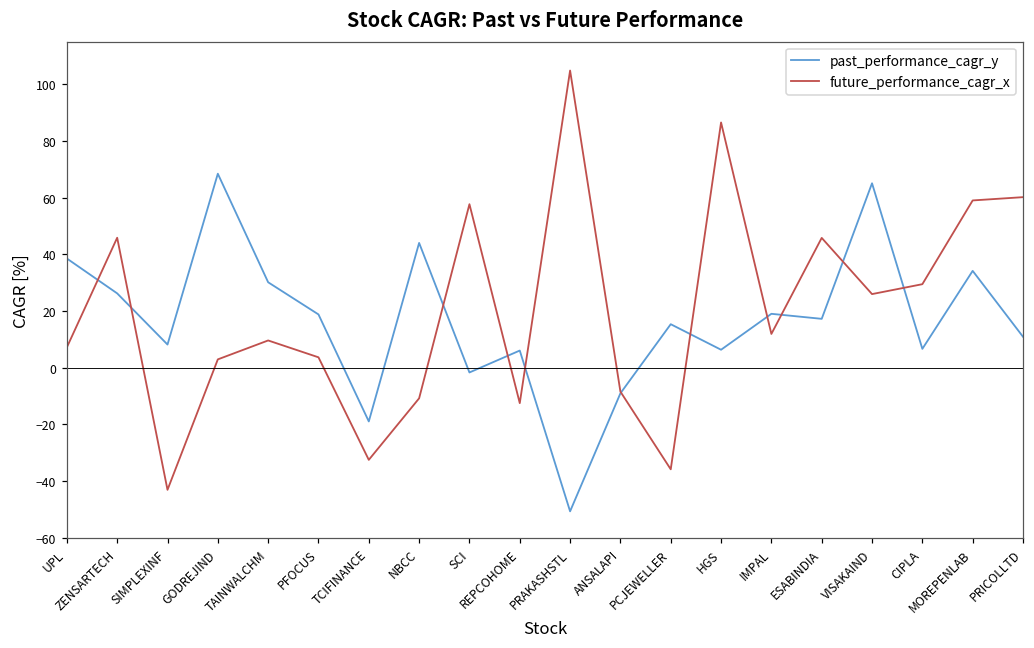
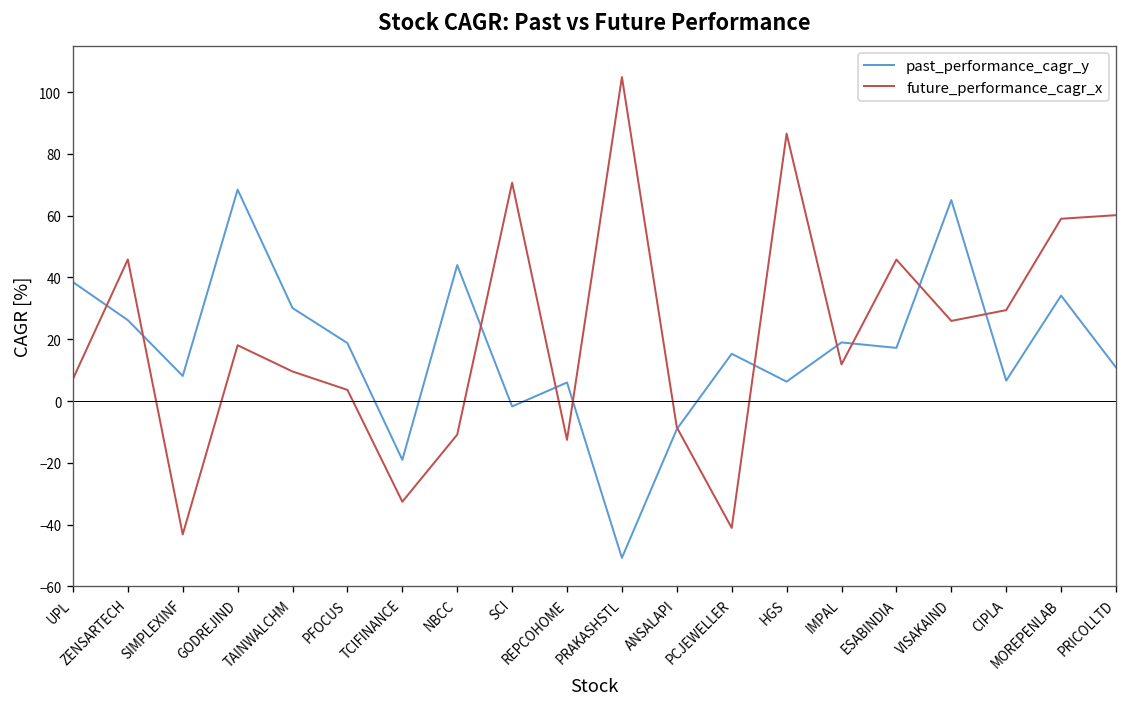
  {
    "past_performance_cagr_y": {
      "UPL": 38,
      "ZENSARTECH": 26,
      "SIMPLEXINF": 8,
      "GODREJIND": 68,
      "TAINWALCHM": 30,
      "PFOCUS": 19,
      "TCIFINANCE": -19,
      "NBCC": 44,
      "SCI": -2,
      "REPCOHOME": 6,
      "PRAKASHSTL": -51,
      "PCJEWELLER": 15,
      "HGS": 6,
      "IMPAL": 19,
      "ESABINDIA": 17,
      "VISAKAIND": 65,
      "CIPLA": 7,
      "MOREPENLAB": 34,
      "PRICOLLTD": 11
    },
    "future_performance_cagr_x": {
      "UPL": 7,
      "ZENSARTECH": 46,
      "SIMPLEXINF": -43,
-     "GODREJIND": 3,
+     "GODREJIND": 18,
      "TAINWALCHM": 10,
      "PFOCUS": 4,
      "TCIFINANCE": -33,
      "NBCC": -11,
-     "SCI": 58,
+     "SCI": 71,
      "REPCOHOME": -13,
      "PRAKASHSTL": 105,
-     "PCJEWELLER": -36,
+     "PCJEWELLER": -41,
      "HGS": 87,
      "IMPAL": 12,
      "ESABINDIA": 46,
      "VISAKAIND": 26,
      "CIPLA": 29,
      "MOREPENLAB": 59,
      "PRICOLLTD": 60
    }
  }
